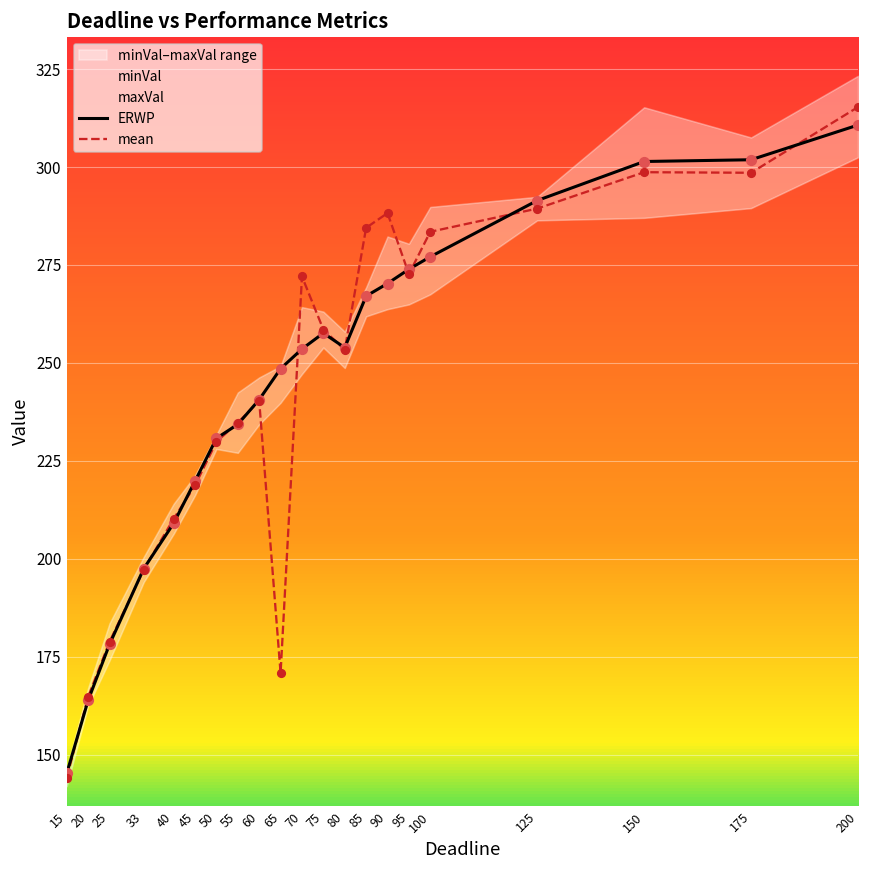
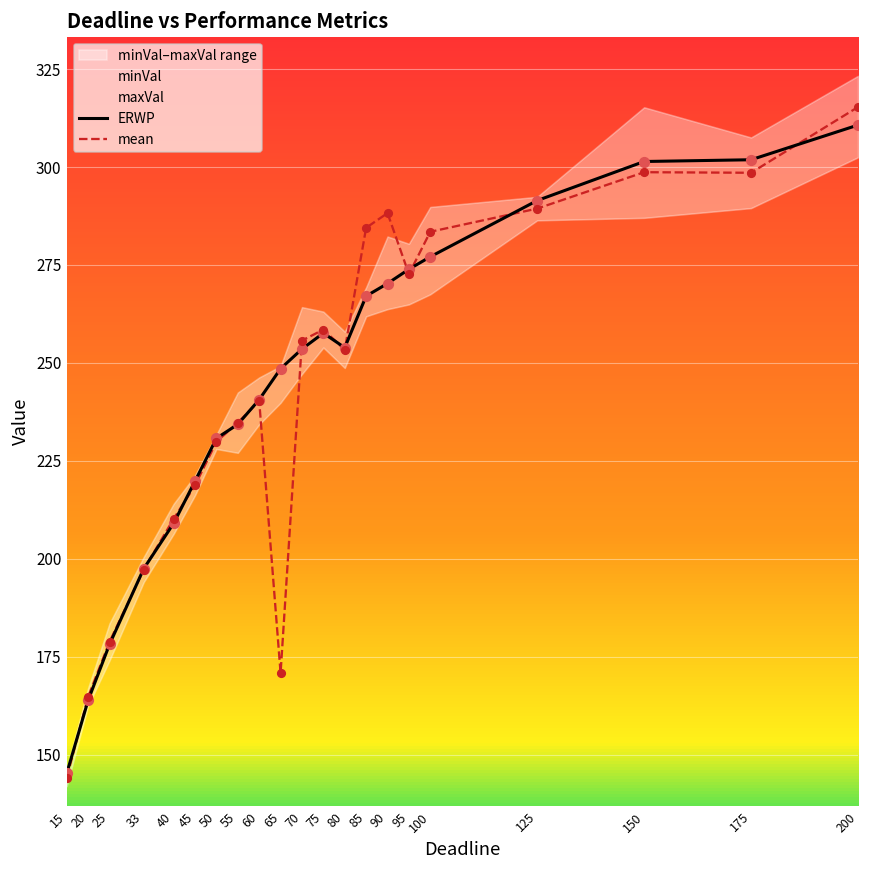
  {
    "mean": {
      "15": 144,
      "20": 165,
      "40": 210,
      "45": 219,
      "50": 230,
      "65": 171,
-     "70": 272,
+     "70": 256,
      "75": 259,
      "85": 284,
      "90": 288,
      "95": 273,
      "100": 283,
      "125": 289,
      "150": 299,
      "175": 299,
      "200": 315
    }
  }
